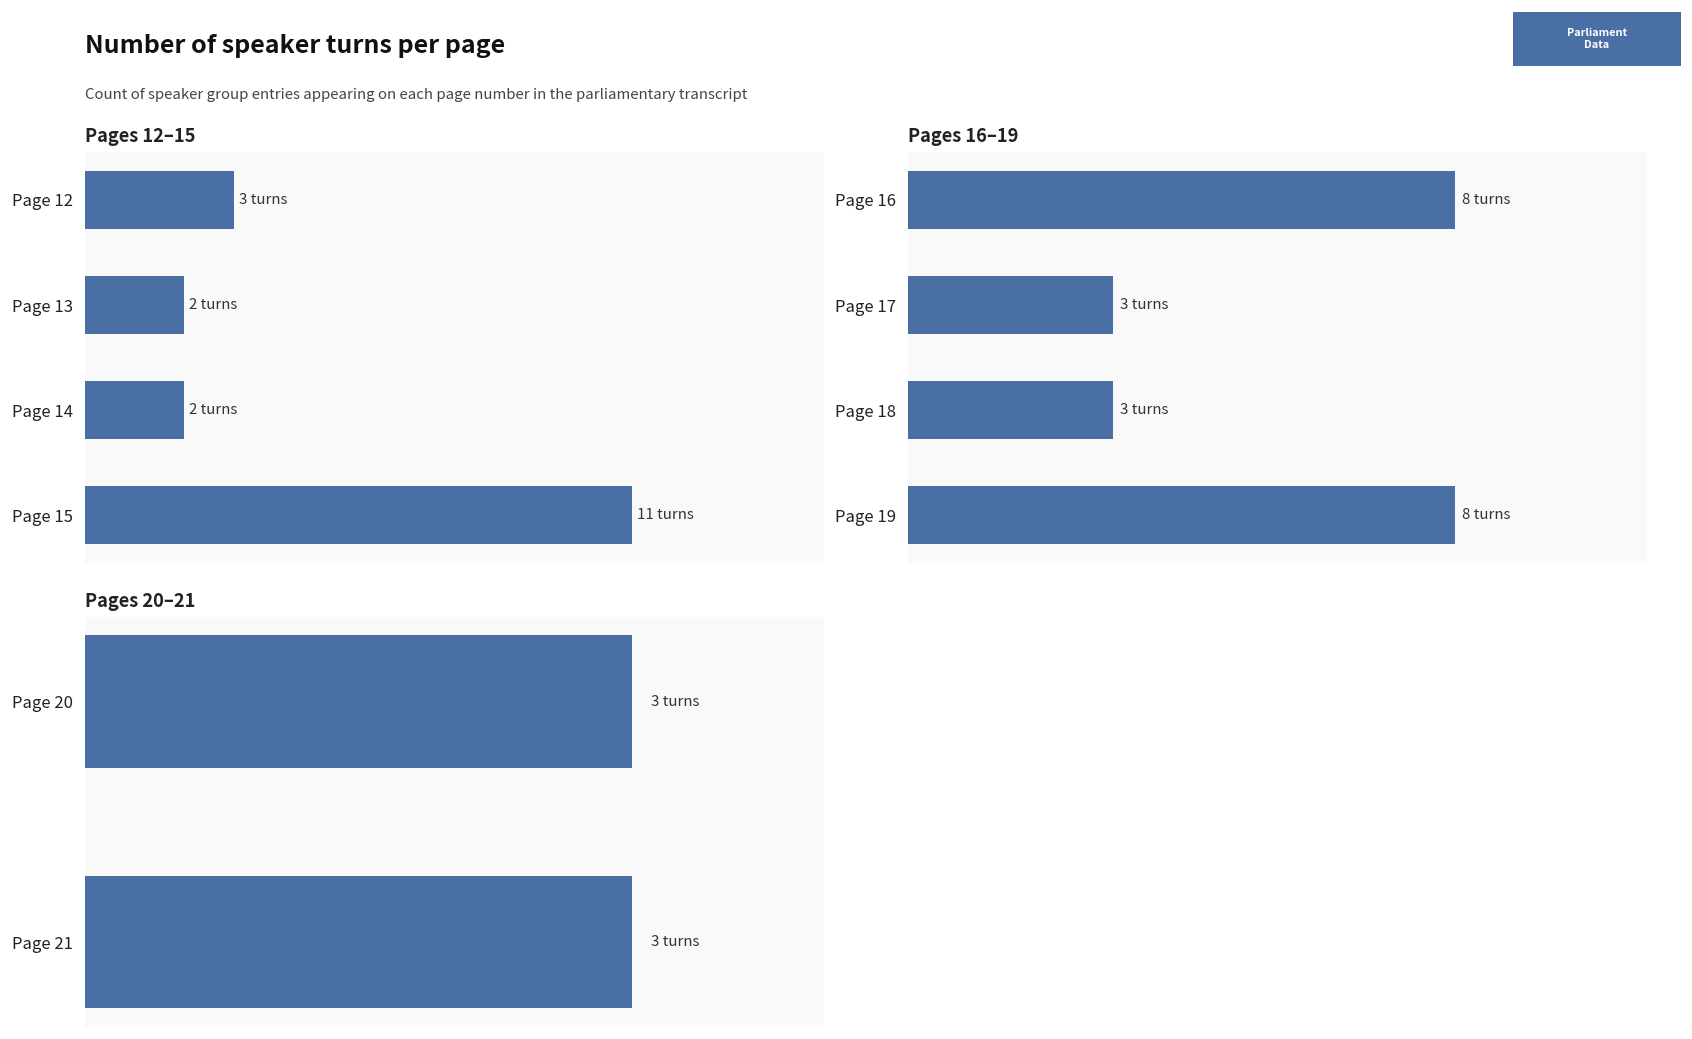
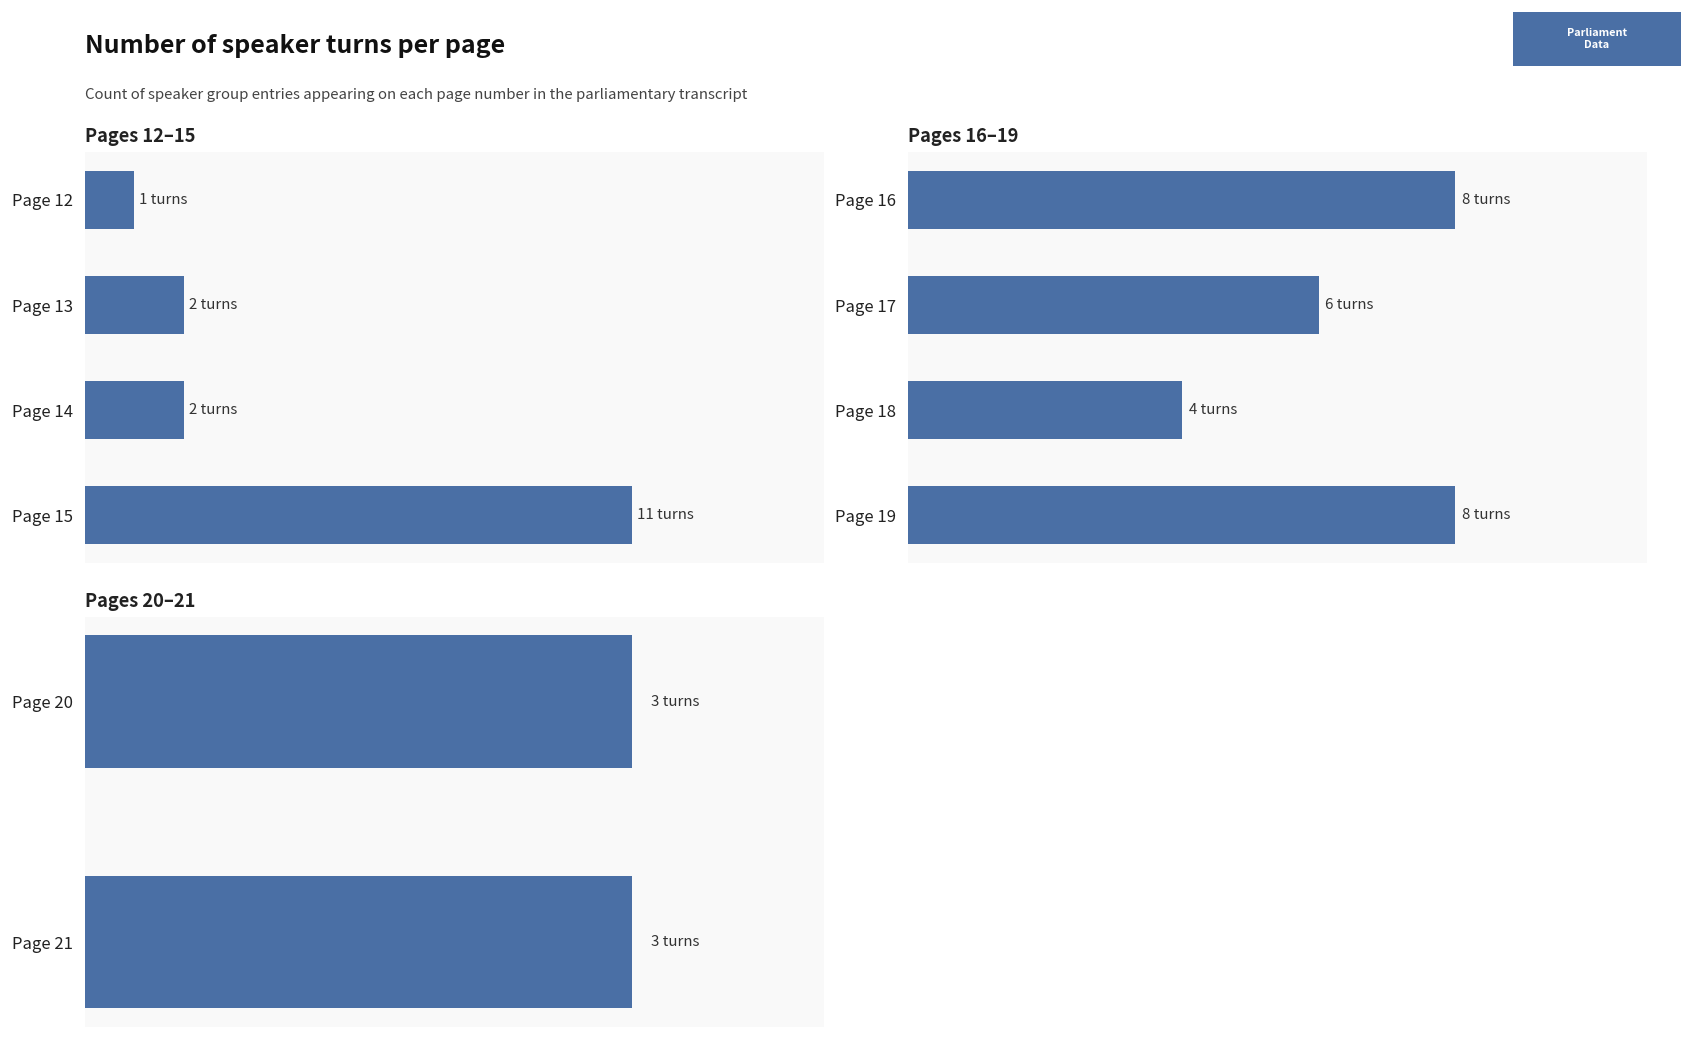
  {
    "Pages 12–15": {
-     "Page 12": 3,
+     "Page 12": 1,
      "Page 13": 2,
      "Page 14": 2,
      "Page 15": 11
    },
    "Pages 16–19": {
      "Page 16": 8,
-     "Page 17": 3,
-     "Page 18": 3,
+     "Page 17": 6,
+     "Page 18": 4,
      "Page 19": 8
    },
    "Pages 20–21": {
      "Page 20": 3,
      "Page 21": 3
    }
  }
